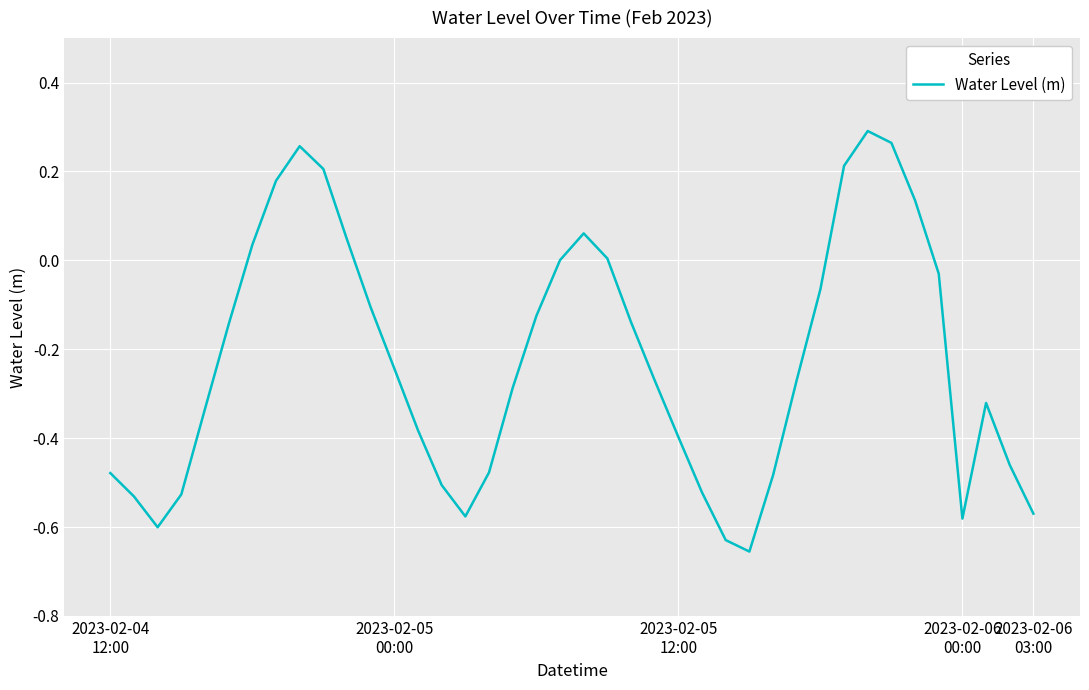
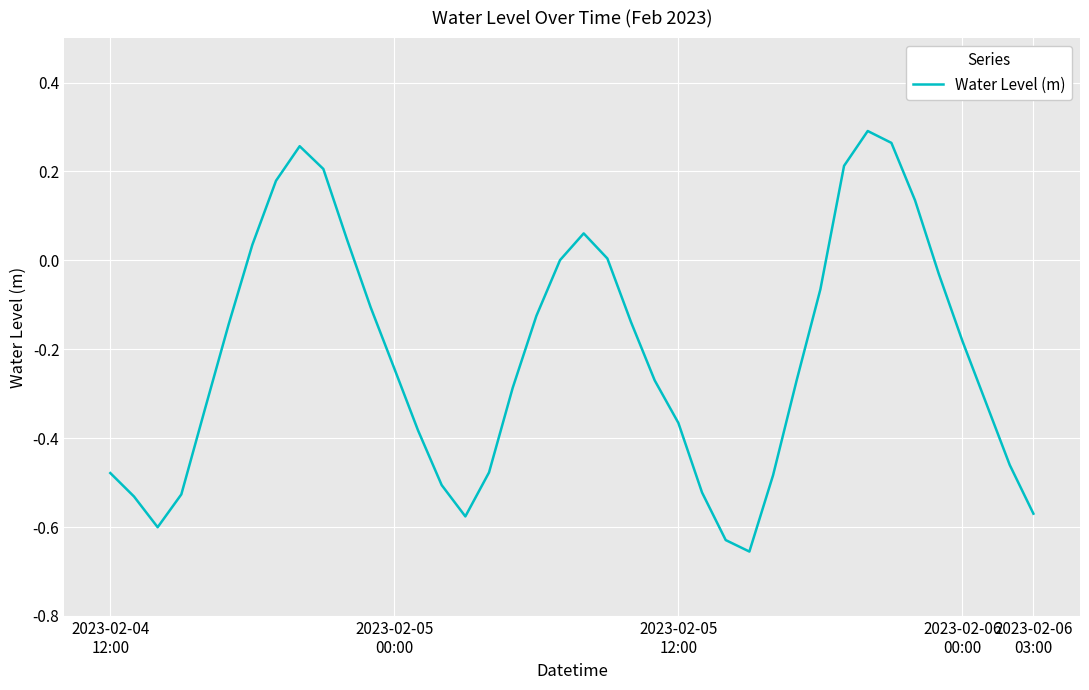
  {
    "2023-02-04 12:00": -0.48,
    "2023-02-05 00:00": -0.24,
-   "2023-02-05 12:00": -0.40,
-   "2023-02-06 00:00": -0.58,
+   "2023-02-05 12:00": -0.37,
+   "2023-02-06 00:00": -0.18,
    "2023-02-06 03:00": -0.57
  }
